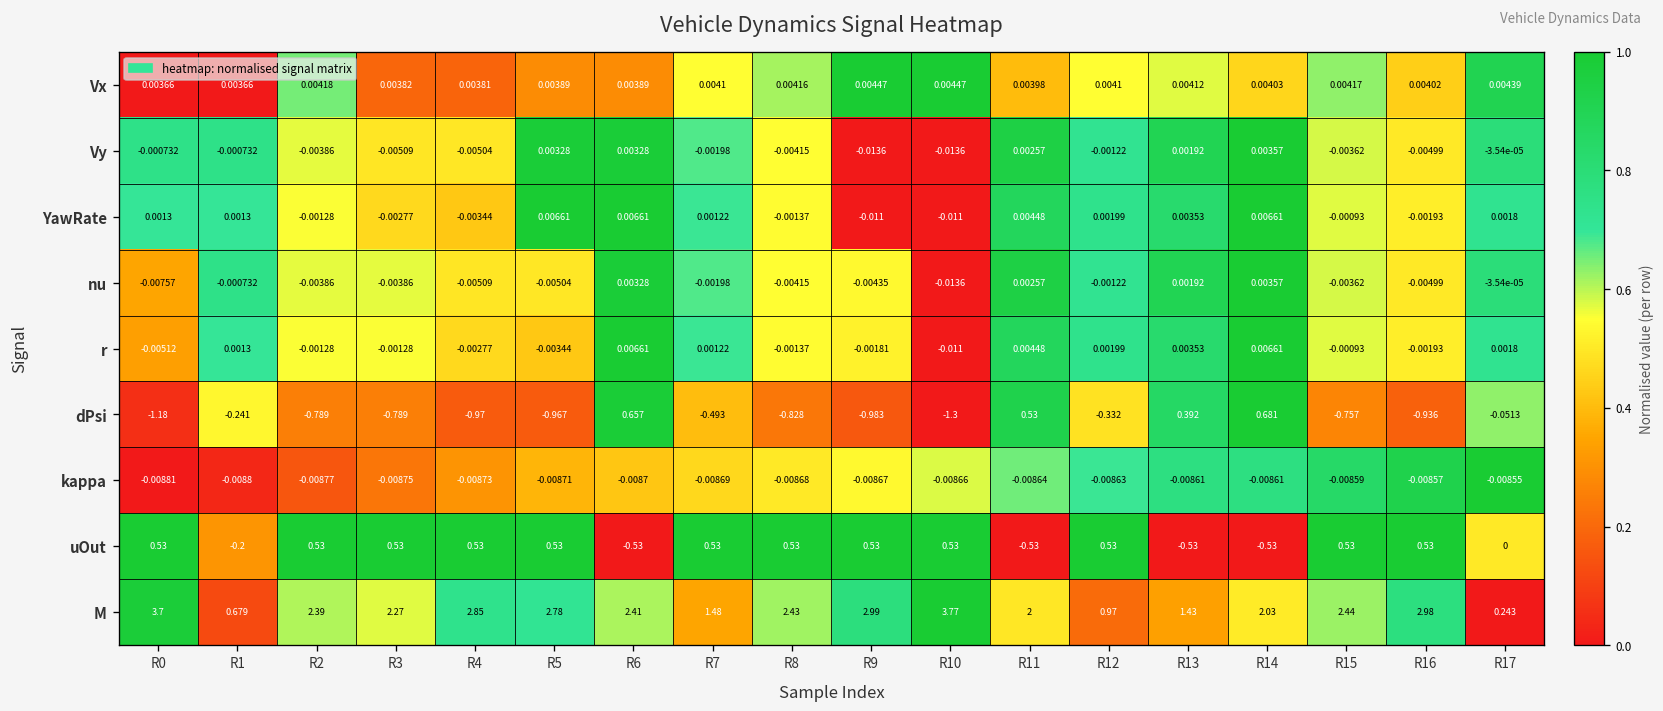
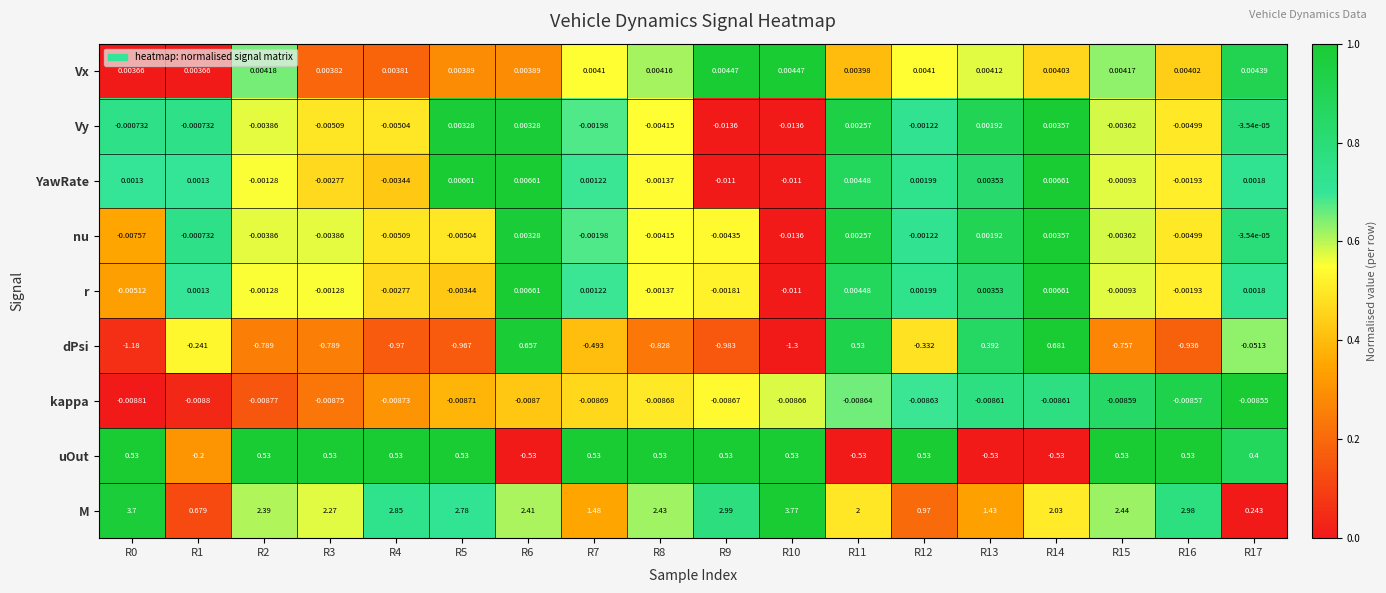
  {
    "Vx": {
      "R0": "0.00366",
      "R1": "0.00366",
      "R2": "0.00418",
      "R3": "0.00382",
      "R4": "0.00381",
      "R5": "0.00389",
      "R6": "0.00389",
      "R7": "0.0041",
      "R8": "0.00416",
      "R9": "0.00447",
      "R10": "0.00447",
      "R11": "0.00398",
      "R12": "0.0041",
      "R13": "0.00412",
      "R14": "0.00403",
      "R15": "0.00417",
      "R16": "0.00402",
      "R17": "0.00439"
    },
    "Vy": {
      "R0": "-0.000732",
      "R1": "-0.000732",
      "R2": "-0.00386",
      "R3": "-0.00509",
      "R4": "-0.00504",
      "R5": "0.00328",
      "R6": "0.00328",
      "R7": "-0.00198",
      "R8": "-0.00415",
      "R9": "-0.0136",
      "R10": "-0.0136",
      "R11": "0.00257",
      "R12": "-0.00122",
      "R13": "0.00192",
      "R14": "0.00357",
      "R15": "-0.00362",
      "R16": "-0.00499",
      "R17": "-3.54e-05"
    },
    "YawRate": {
      "R0": "0.0013",
      "R1": "0.0013",
      "R2": "-0.00128",
      "R3": "-0.00277",
      "R4": "-0.00344",
      "R5": "0.00661",
      "R6": "0.00661",
      "R7": "0.00122",
      "R8": "-0.00137",
      "R9": "-0.011",
      "R10": "-0.011",
      "R11": "0.00448",
      "R12": "0.00199",
      "R13": "0.00353",
      "R14": "0.00661",
      "R15": "-0.00093",
      "R16": "-0.00193",
      "R17": "0.0018"
    },
    "nu": {
      "R0": "-0.00757",
      "R1": "-0.000732",
      "R2": "-0.00386",
      "R3": "-0.00386",
      "R4": "-0.00509",
      "R5": "-0.00504",
      "R6": "0.00328",
      "R7": "-0.00198",
      "R8": "-0.00415",
      "R9": "-0.00435",
      "R10": "-0.0136",
      "R11": "0.00257",
      "R12": "-0.00122",
      "R13": "0.00192",
      "R14": "0.00357",
      "R15": "-0.00362",
      "R16": "-0.00499",
      "R17": "-3.54e-05"
    },
    "r": {
      "R0": "-0.00512",
      "R1": "0.0013",
      "R2": "-0.00128",
      "R3": "-0.00128",
      "R4": "-0.00277",
      "R5": "-0.00344",
      "R6": "0.00661",
      "R7": "0.00122",
      "R8": "-0.00137",
      "R9": "-0.00181",
      "R10": "-0.011",
      "R11": "0.00448",
      "R12": "0.00199",
      "R13": "0.00353",
      "R14": "0.00661",
      "R15": "-0.00093",
      "R16": "-0.00193",
      "R17": "0.0018"
    },
    "dPsi": {
      "R0": "-1.18",
      "R1": "-0.241",
      "R2": "-0.789",
      "R3": "-0.789",
      "R4": "-0.97",
      "R5": "-0.967",
      "R6": "0.657",
      "R7": "-0.493",
      "R8": "-0.828",
      "R9": "-0.983",
      "R10": "-1.3",
      "R11": "0.53",
      "R12": "-0.332",
      "R13": "0.392",
      "R14": "0.681",
      "R15": "-0.757",
      "R16": "-0.936",
      "R17": "-0.0513"
    },
    "kappa": {
      "R0": "-0.00881",
      "R1": "-0.0088",
      "R2": "-0.00877",
      "R3": "-0.00875",
      "R4": "-0.00873",
      "R5": "-0.00871",
      "R6": "-0.0087",
      "R7": "-0.00869",
      "R8": "-0.00868",
      "R9": "-0.00867",
      "R10": "-0.00866",
      "R11": "-0.00864",
      "R12": "-0.00863",
      "R13": "-0.00861",
      "R14": "-0.00861",
      "R15": "-0.00859",
      "R16": "-0.00857",
      "R17": "-0.00855"
    },
    "uOut": {
      "R0": "0.53",
      "R1": "-0.2",
      "R2": "0.53",
      "R3": "0.53",
      "R4": "0.53",
      "R5": "0.53",
      "R6": "-0.53",
      "R7": "0.53",
      "R8": "0.53",
      "R9": "0.53",
      "R10": "0.53",
      "R11": "-0.53",
      "R12": "0.53",
      "R13": "-0.53",
      "R14": "-0.53",
      "R15": "0.53",
      "R16": "0.53",
-     "R17": "0"
+     "R17": "0.4"
    },
    "M": {
      "R0": "3.7",
      "R1": "0.679",
      "R2": "2.39",
      "R3": "2.27",
      "R4": "2.85",
      "R5": "2.78",
      "R6": "2.41",
      "R7": "1.48",
      "R8": "2.43",
      "R9": "2.99",
      "R10": "3.77",
      "R11": "2",
      "R12": "0.97",
      "R13": "1.43",
      "R14": "2.03",
      "R15": "2.44",
      "R16": "2.98",
      "R17": "0.243"
    }
  }
